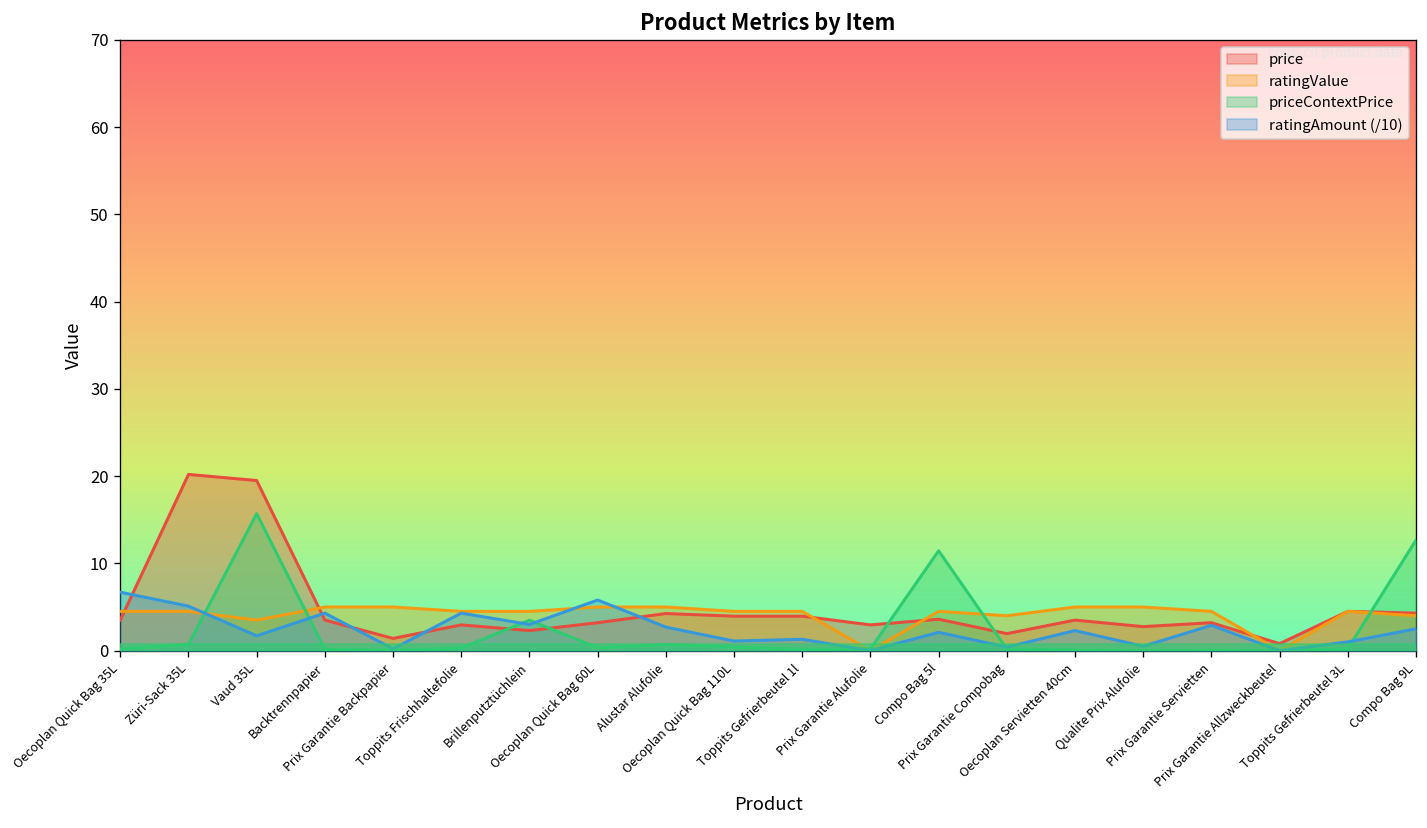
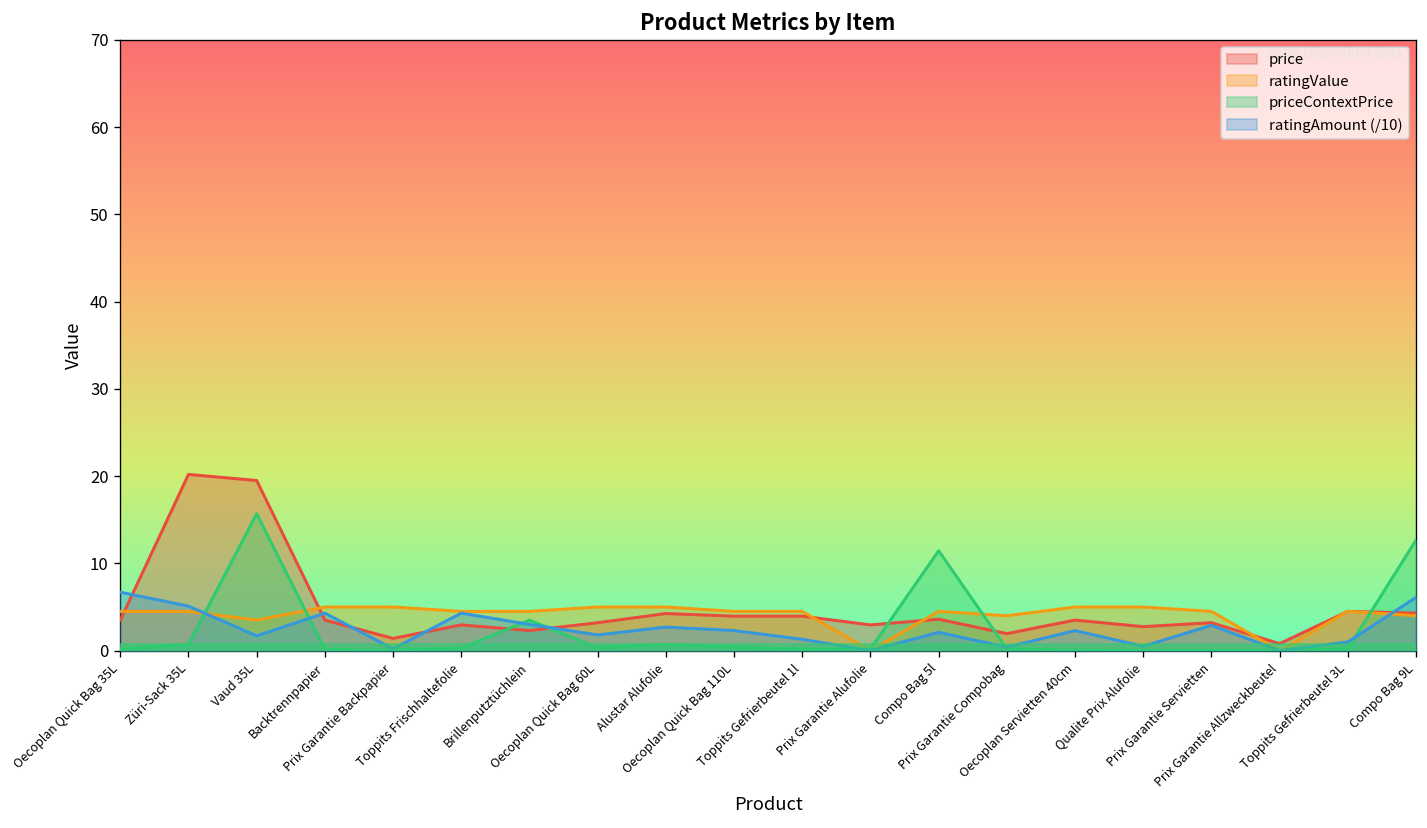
  {
    "priceContextPrice": {
      "Vaud 35L": 16,
      "Brillenputztüchlein": 3,
      "Compo Bag 5l": 11,
      "Compo Bag 9L": 13
    },
    "ratingAmount (/10)": {
      "Oecoplan Quick Bag 35L": 7,
      "Züri-Sack 35L": 5,
      "Vaud 35L": 2,
      "Backtrennpapier": 4,
      "Brillenputztüchlein": 3,
-     "Oecoplan Quick Bag 60L": 6,
+     "Oecoplan Quick Bag 60L": 2,
      "Alustar Alufolie": 3,
-     "Oecoplan Quick Bag 110L": 1,
+     "Oecoplan Quick Bag 110L": 2,
      "Toppits Gefrierbeutel 1l": 1,
      "Compo Bag 5l": 2,
      "Oecoplan Servietten 40cm": 2,
      "Toppits Gefrierbeutel 3L": 1,
-     "Compo Bag 9L": 3
+     "Compo Bag 9L": 6
    }
  }
